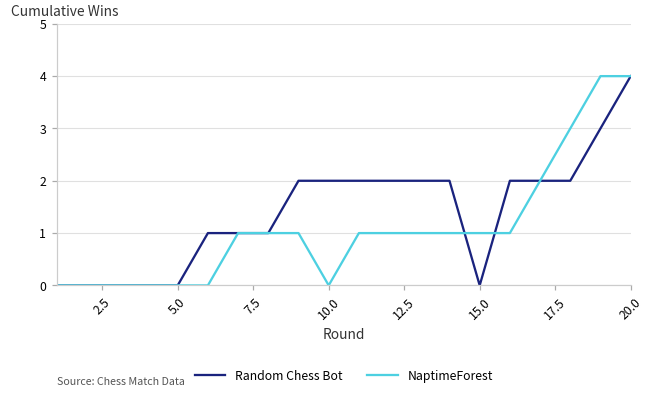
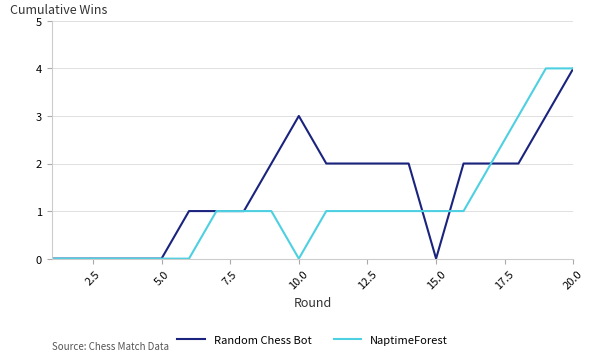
  {
    "Random Chess Bot": {
-     "10.0": 2,
+     "10.0": 3,
      "15.0": 0
    },
    "NaptimeForest": {
      "10.0": 0,
      "15.0": 1
    }
  }
